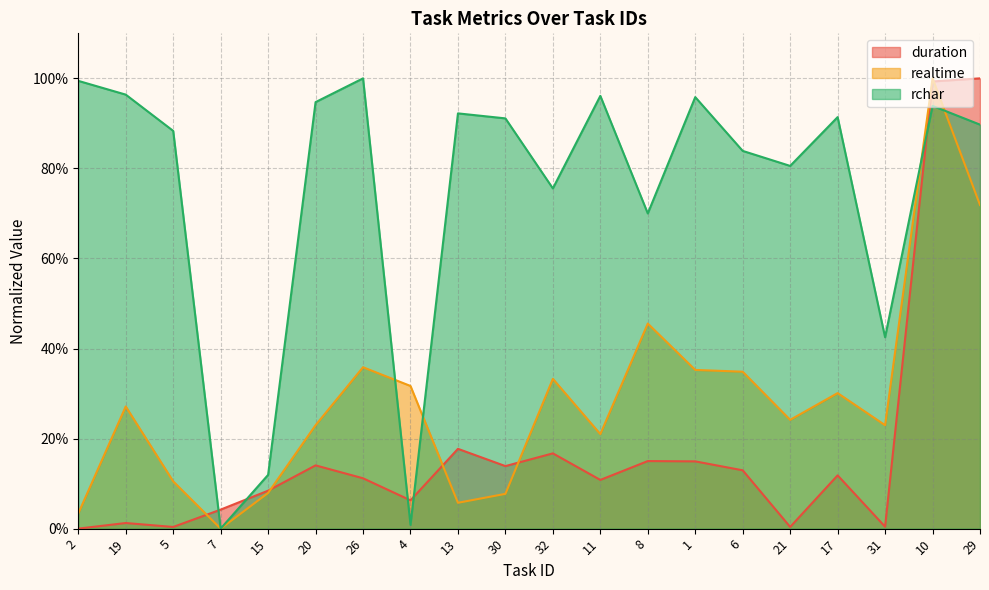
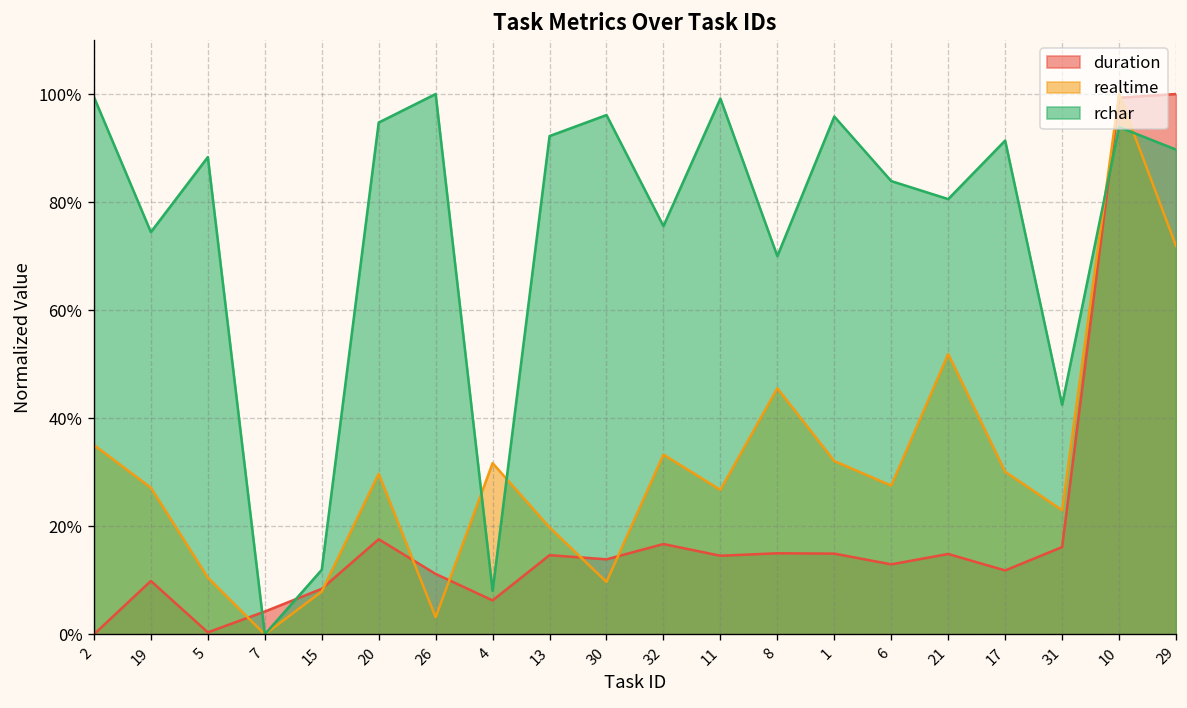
  {
    "duration": {
      "2": "0%",
-     "19": "1%",
+     "19": "10%",
      "5": "0%",
      "7": "4%",
-     "20": "14%",
+     "20": "18%",
      "26": "11%",
      "4": "6%",
-     "13": "18%",
+     "13": "15%",
      "30": "14%",
      "32": "17%",
-     "11": "11%",
+     "11": "15%",
      "8": "15%",
      "1": "15%",
      "6": "13%",
-     "21": "0%",
+     "21": "15%",
      "17": "12%",
-     "31": "0%",
+     "31": "16%",
      "29": "100%"
    },
    "realtime": {
-     "2": "3%",
+     "2": "35%",
      "19": "27%",
      "5": "10%",
-     "20": "23%",
-     "26": "36%",
+     "20": "30%",
+     "26": "3%",
      "4": "32%",
-     "13": "6%",
-     "30": "8%",
+     "13": "20%",
+     "30": "10%",
      "32": "33%",
-     "11": "21%",
+     "11": "27%",
      "8": "46%",
-     "1": "35%",
-     "6": "35%",
-     "21": "24%",
+     "1": "32%",
+     "6": "28%",
+     "21": "52%",
      "17": "30%",
      "31": "23%",
      "29": "72%"
    },
    "rchar": {
      "2": "99%",
-     "19": "96%",
+     "19": "74%",
      "5": "88%",
      "15": "12%",
      "20": "95%",
      "26": "100%",
-     "4": "1%",
+     "4": "8%",
      "13": "92%",
-     "30": "91%",
+     "30": "96%",
      "32": "76%",
-     "11": "96%",
+     "11": "99%",
      "8": "70%",
      "1": "96%",
      "6": "84%",
      "21": "81%",
      "17": "91%",
      "31": "42%",
      "29": "90%"
    }
  }
